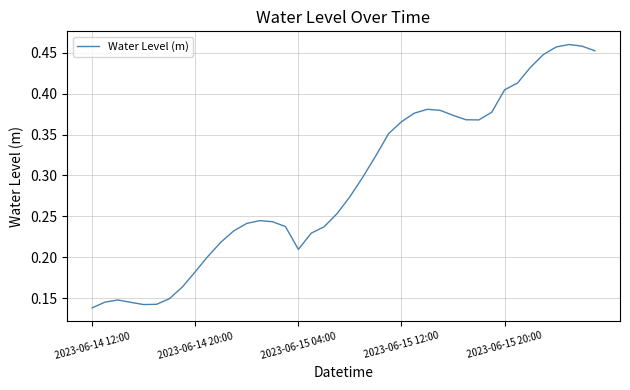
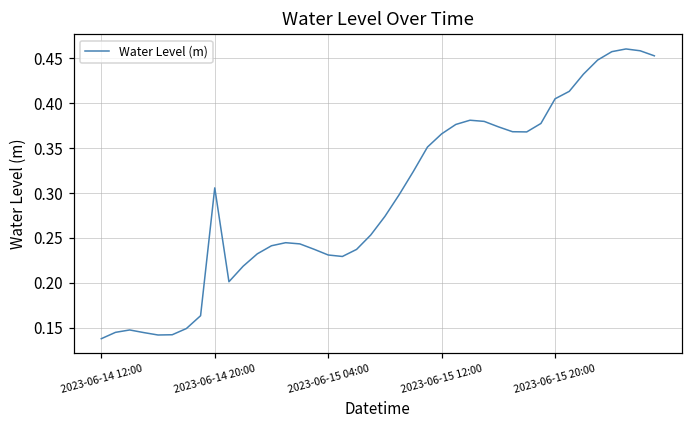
  {
    "2023-06-14 12:00": 0.14,
-   "2023-06-14 20:00": 0.18,
-   "2023-06-15 04:00": 0.21,
+   "2023-06-14 20:00": 0.31,
+   "2023-06-15 04:00": 0.23,
    "2023-06-15 12:00": 0.37,
    "2023-06-15 20:00": 0.40
  }
